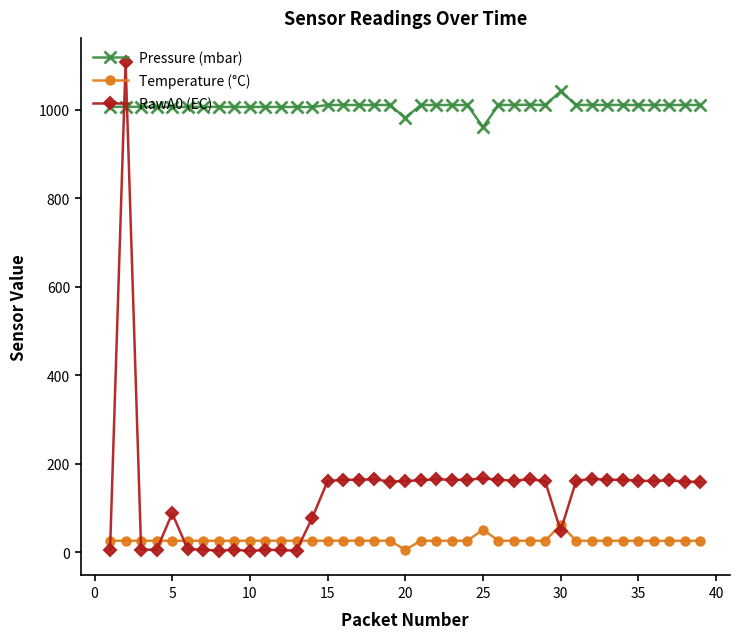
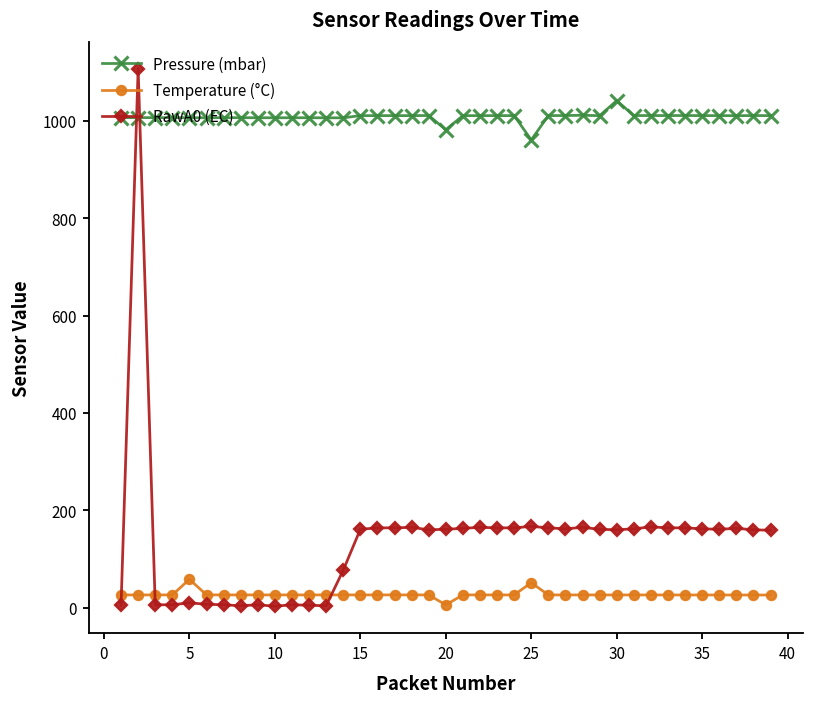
  {
    "Pressure (mbar)": {
      "5": 1010,
      "10": 1010,
      "15": 1010,
      "20": 980,
      "25": 960,
      "30": 1040,
      "35": 1010
    },
    "Temperature (°C)": {
-     "5": 30,
+     "5": 60,
      "10": 30,
      "15": 30,
      "20": 10,
      "25": 50,
-     "30": 60,
+     "30": 30,
      "35": 30
    },
    "RawA0 (EC)": {
-     "5": 90,
+     "5": 10,
      "10": 0,
      "15": 160,
      "20": 160,
      "25": 170,
-     "30": 50,
+     "30": 160,
      "35": 160
    }
  }
